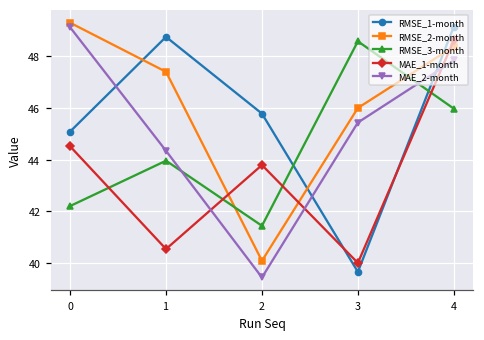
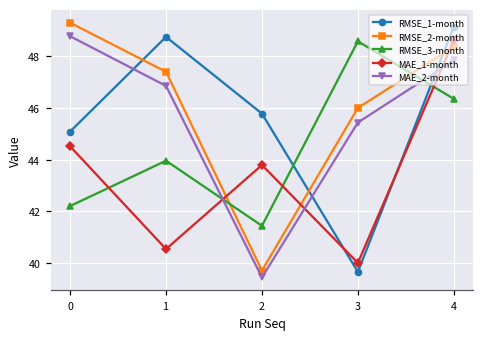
  {
    "RMSE_1-month": {
      "0": 45.1,
      "1": 48.8,
      "2": 45.8,
      "3": 39.7
    },
    "RMSE_2-month": {
      "0": 49.3,
      "1": 47.4,
-     "2": 40.1,
+     "2": 39.7,
      "3": 46.0
    },
    "RMSE_3-month": {
      "0": 42.2,
      "1": 44.0,
      "2": 41.4,
      "3": 48.6,
-     "4": 46.0
+     "4": 46.4
    },
    "MAE_1-month": {
      "0": 44.5,
      "1": 40.5,
      "2": 43.8,
      "3": 40.0
    },
    "MAE_2-month": {
-     "0": 49.1,
-     "1": 44.3,
+     "0": 48.8,
+     "1": 46.9,
      "2": 39.4,
      "3": 45.4
    }
  }
